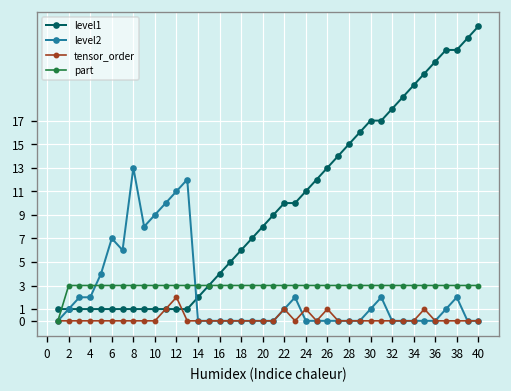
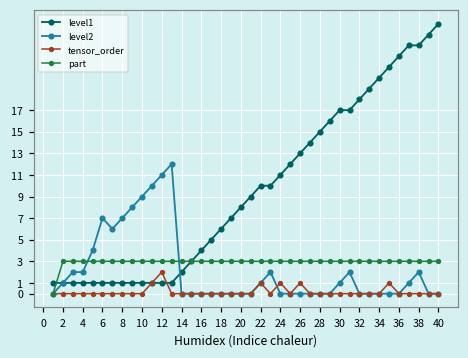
  {
    "level2": {
      "4": 2,
      "6": 7,
-     "8": 13,
+     "8": 7,
      "10": 9,
      "12": 11,
      "24": 0,
      "26": 0,
      "30": 1,
      "38": 2
    },
    "tensor_order": {
      "2": 0,
      "4": 0,
      "6": 0,
      "8": 0,
      "10": 0,
      "12": 2,
      "24": 1,
      "26": 1,
      "30": 0,
      "38": 0
    }
  }
